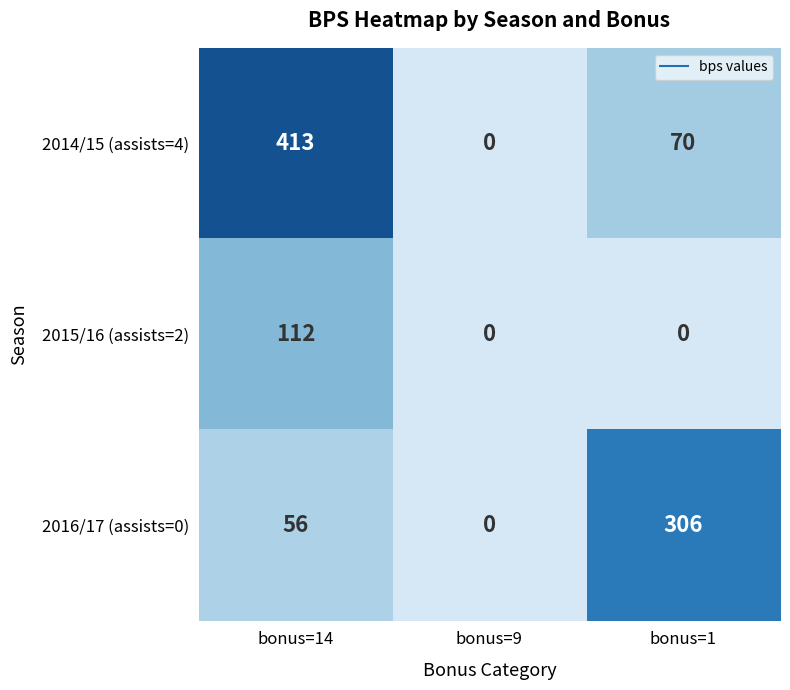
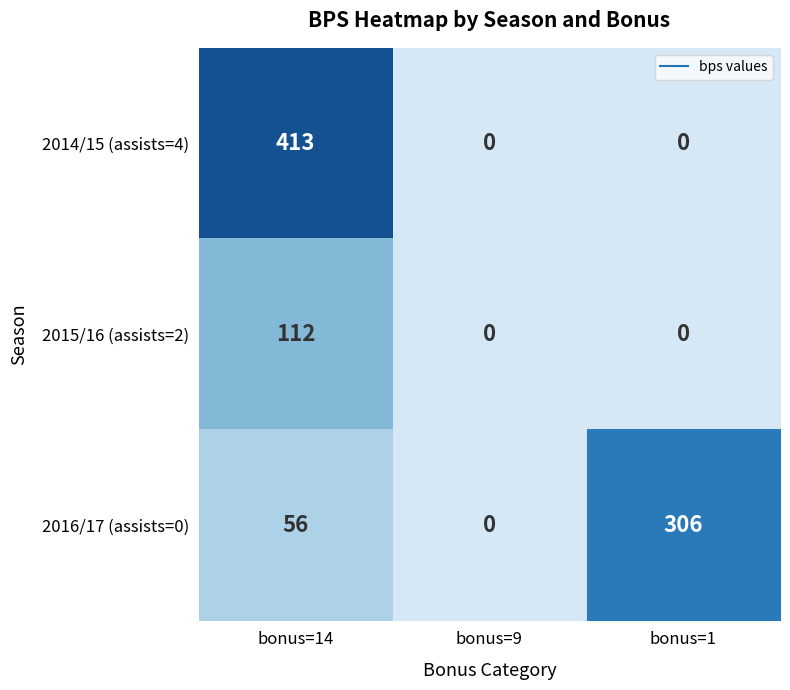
  {
    "2014/15 (assists=4)": {
      "bonus=14": 413,
      "bonus=9": 0,
-     "bonus=1": 70
+     "bonus=1": 0
    },
    "2015/16 (assists=2)": {
      "bonus=14": 112,
      "bonus=9": 0,
      "bonus=1": 0
    },
    "2016/17 (assists=0)": {
      "bonus=14": 56,
      "bonus=9": 0,
      "bonus=1": 306
    }
  }
